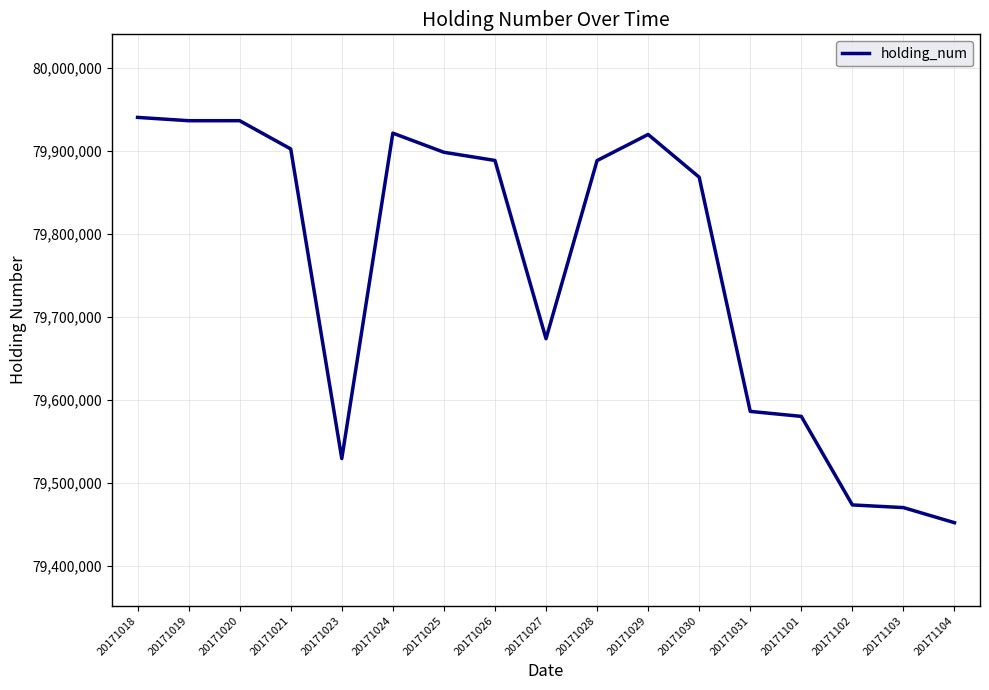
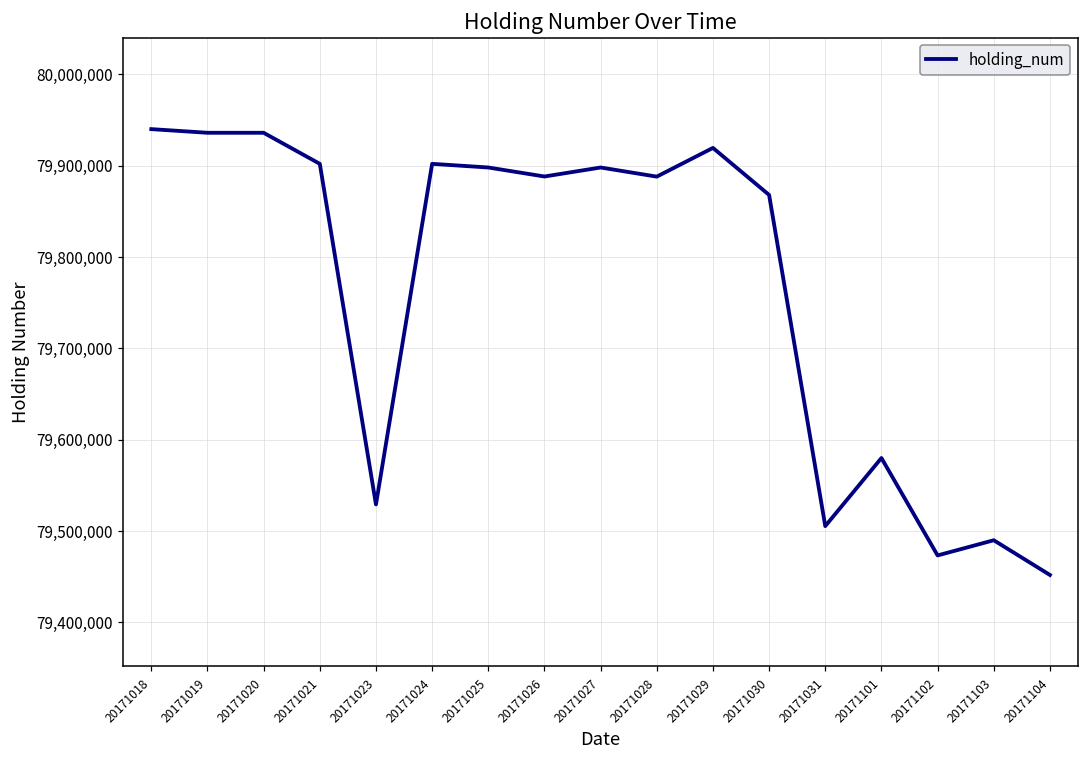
  {
    "20171018": "79,940,000",
    "20171019": "79,940,000",
    "20171020": "79,940,000",
    "20171021": "79,900,000",
    "20171023": "79,530,000",
-   "20171024": "79,920,000",
+   "20171024": "79,900,000",
    "20171025": "79,900,000",
    "20171026": "79,890,000",
-   "20171027": "79,670,000",
+   "20171027": "79,900,000",
    "20171028": "79,890,000",
    "20171029": "79,920,000",
    "20171030": "79,870,000",
-   "20171031": "79,590,000",
+   "20171031": "79,510,000",
    "20171101": "79,580,000",
    "20171102": "79,470,000",
-   "20171103": "79,470,000",
+   "20171103": "79,490,000",
    "20171104": "79,450,000"
  }
